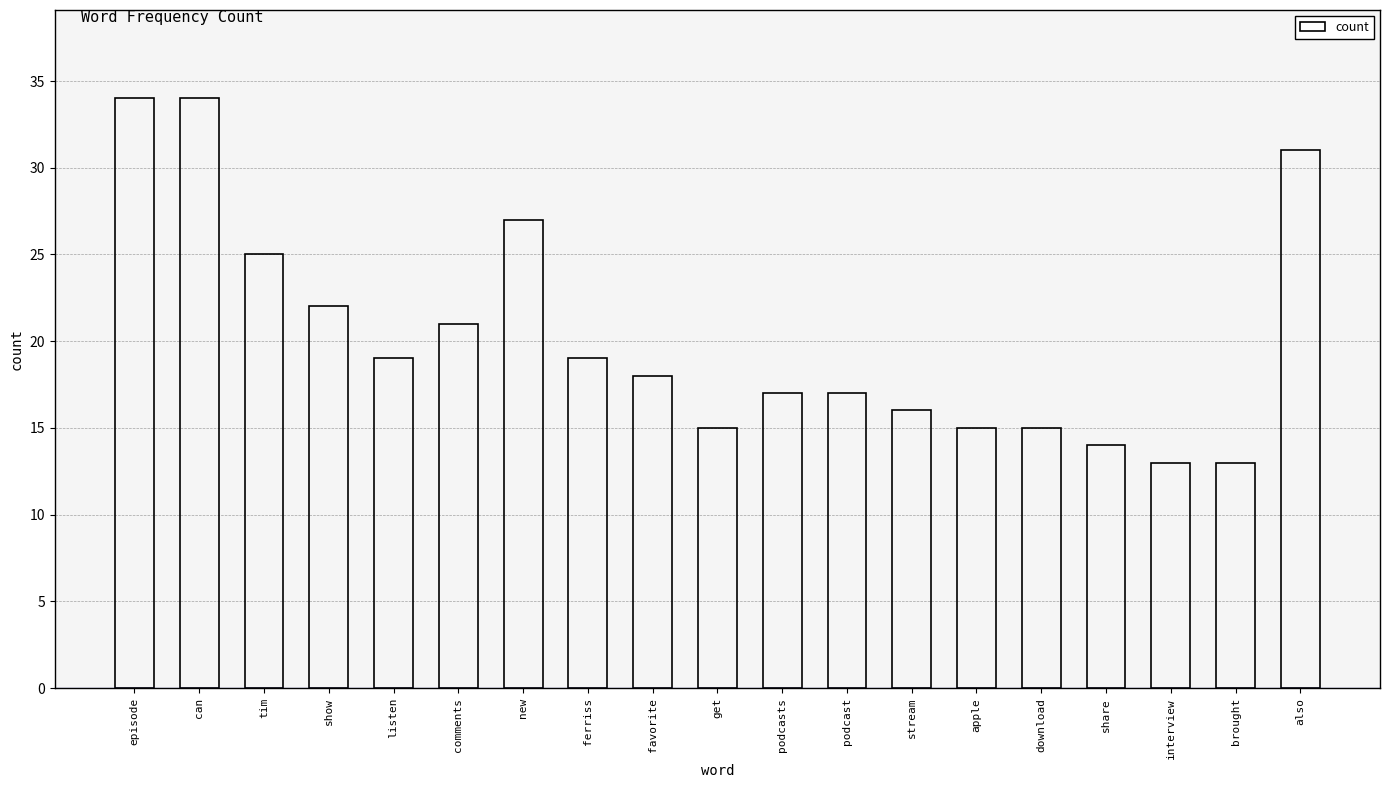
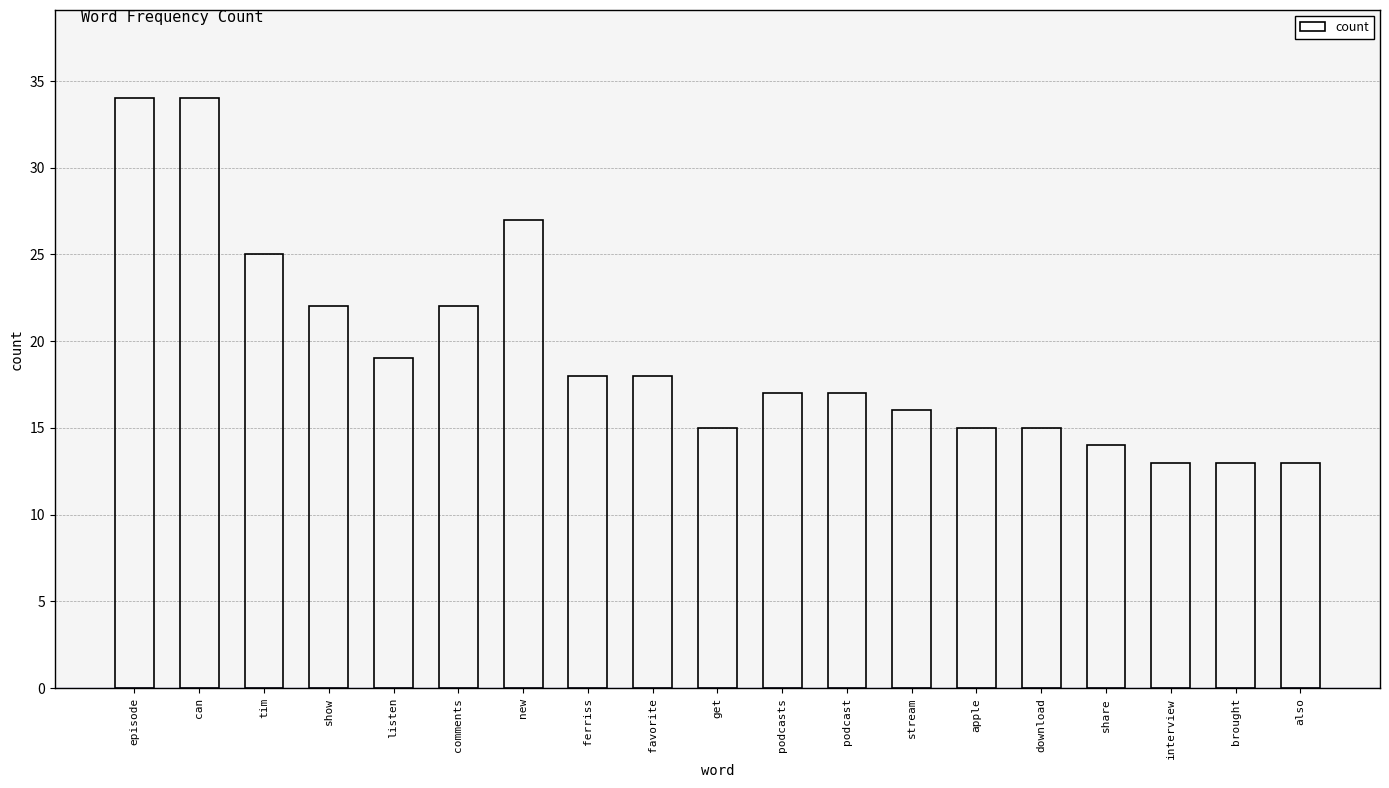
  {
    "episode": 34,
    "can": 34,
    "tim": 25,
    "show": 22,
    "listen": 19,
-   "comments": 21,
+   "comments": 22,
    "new": 27,
-   "ferriss": 19,
+   "ferriss": 18,
    "favorite": 18,
    "get": 15,
    "podcasts": 17,
    "podcast": 17,
    "stream": 16,
    "apple": 15,
    "download": 15,
    "share": 14,
    "interview": 13,
    "brought": 13,
-   "also": 31
+   "also": 13
  }
